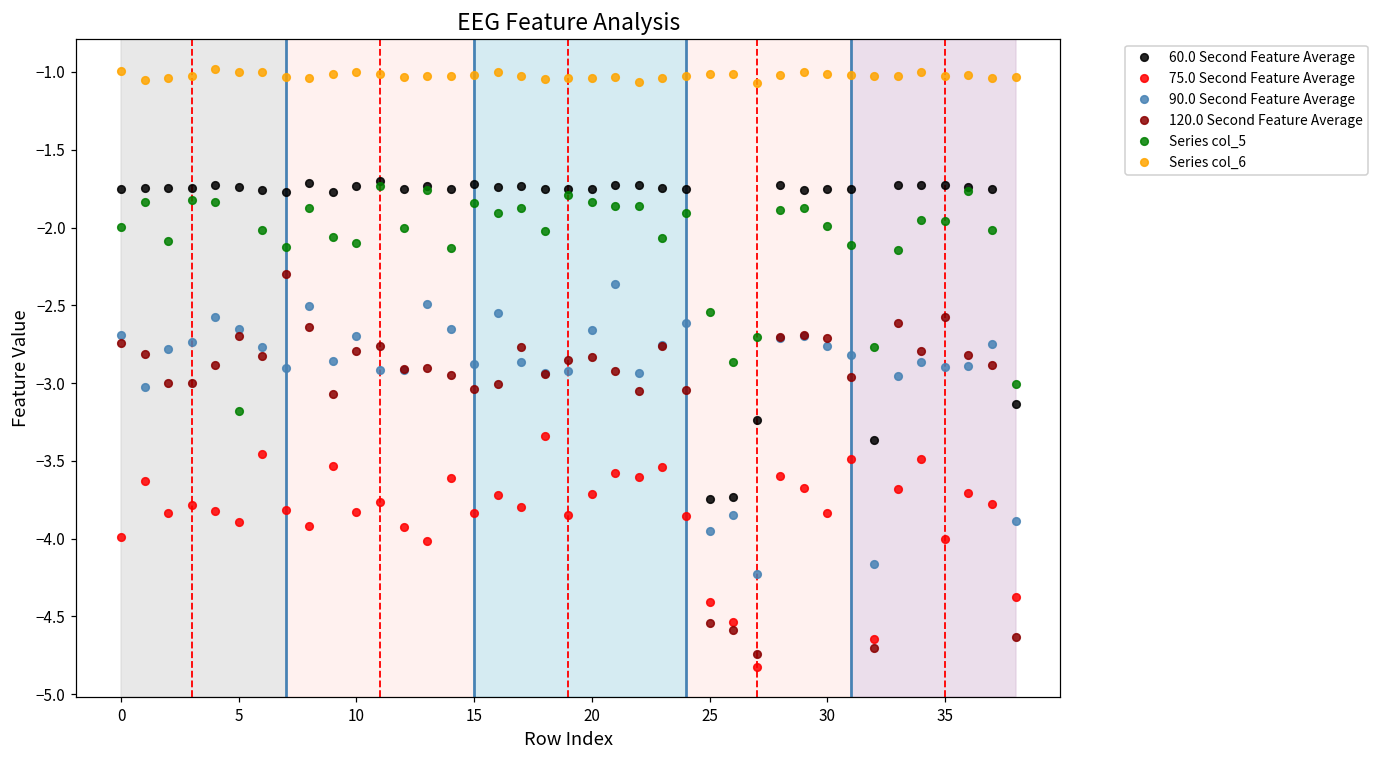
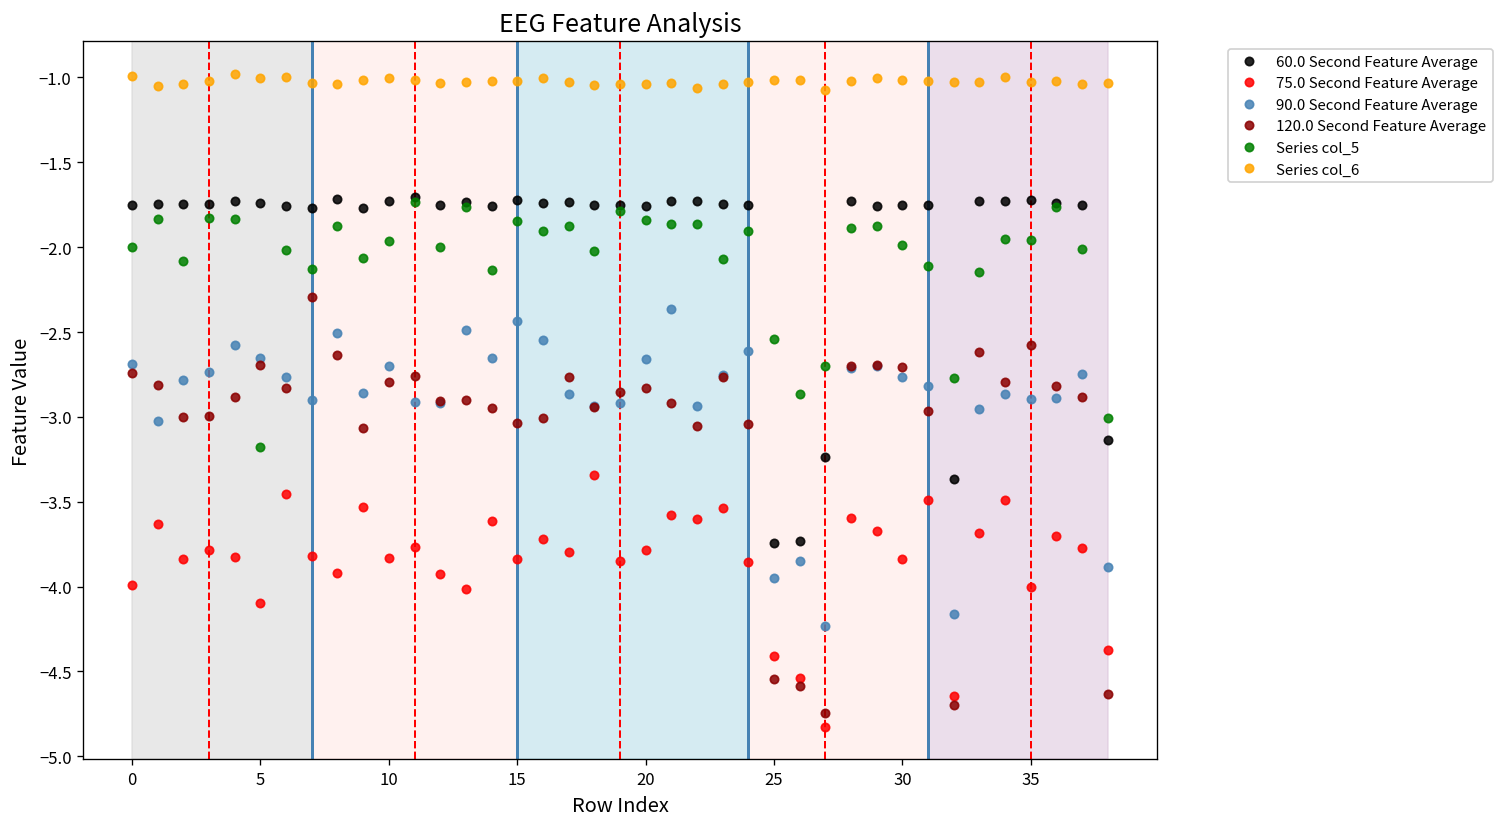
  {
    "60.0 Second Feature Average": {
      "0": -1.75,
      "5": -1.74,
      "10": -1.73,
      "15": -1.72,
      "20": -1.76,
      "25": -3.75,
      "30": -1.75,
      "35": -1.72
    },
    "75.0 Second Feature Average": {
      "0": -3.99,
-     "5": -3.89,
+     "5": -4.09,
      "10": -3.83,
      "15": -3.84,
-     "20": -3.71,
+     "20": -3.79,
      "25": -4.41,
      "30": -3.84,
      "35": -4.00
    },
    "90.0 Second Feature Average": {
      "0": -2.69,
      "5": -2.65,
      "10": -2.70,
-     "15": -2.87,
+     "15": -2.43,
      "20": -2.66,
      "25": -3.95,
      "30": -2.76,
      "35": -2.89
    },
    "120.0 Second Feature Average": {
      "0": -2.74,
      "5": -2.70,
      "10": -2.79,
      "15": -3.04,
      "20": -2.83,
      "25": -4.54,
      "30": -2.71,
      "35": -2.57
    },
    "Series col_5": {
      "0": -2.00,
      "5": -3.18,
-     "10": -2.10,
+     "10": -1.97,
      "15": -1.85,
      "20": -1.84,
      "25": -2.54,
      "30": -1.99,
      "35": -1.96
    },
    "Series col_6": {
      "0": -0.99,
      "5": -1.00,
      "10": -1.00,
      "15": -1.02,
      "20": -1.04,
      "25": -1.02,
      "30": -1.01,
      "35": -1.03
    }
  }
